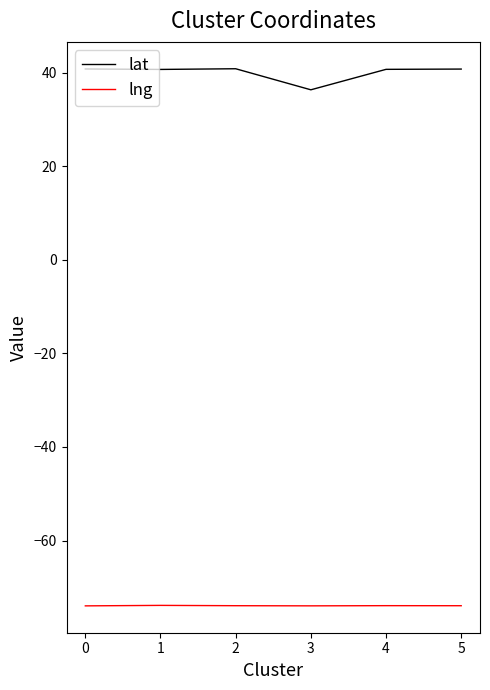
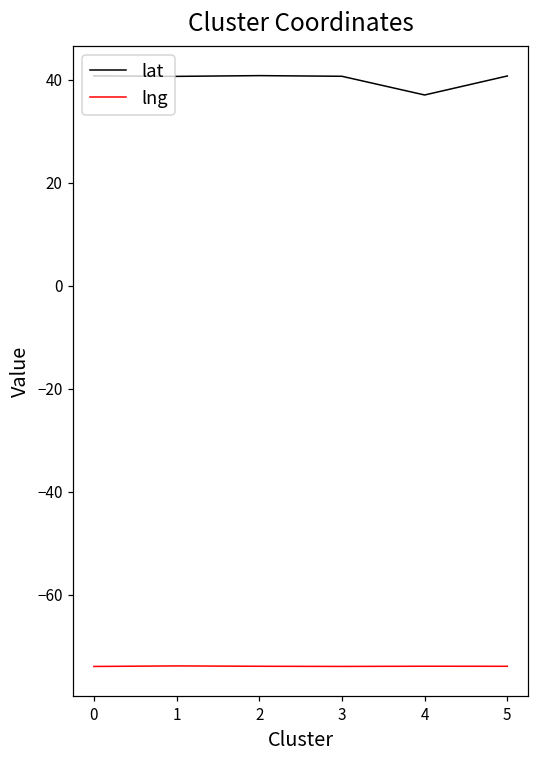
  {
    "lat": {
      "1": 41,
      "2": 41,
-     "3": 36,
-     "4": 41,
+     "3": 41,
+     "4": 37,
      "5": 41
    },
    "lng": {
      "0": -74,
      "1": -74,
      "2": -74,
      "3": -74,
      "4": -74,
      "5": -74
    }
  }
